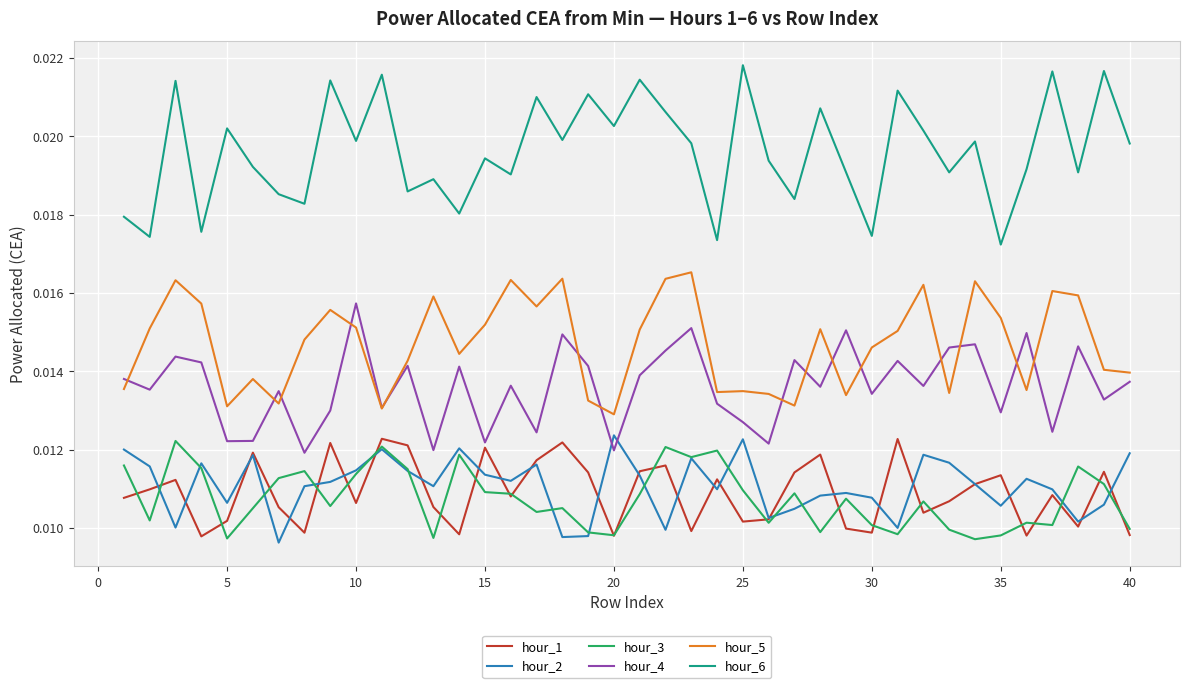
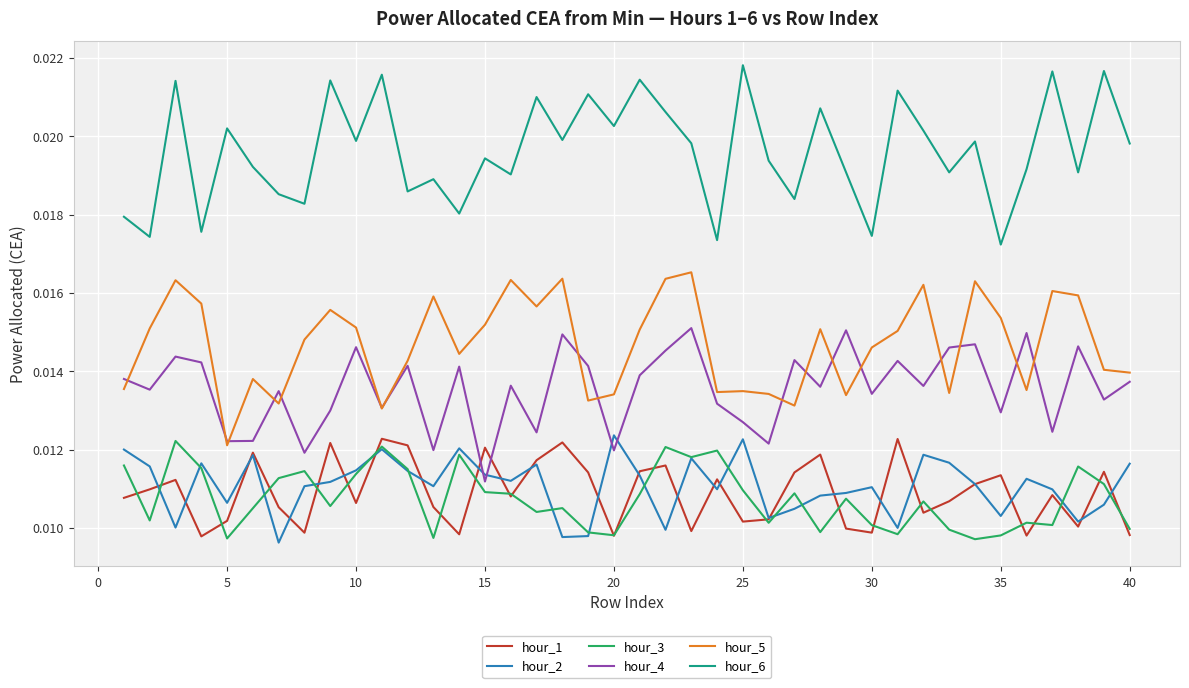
  {
    "hour_1": {
      "5": 0.0102,
      "10": 0.0106,
      "15": 0.0120,
      "25": 0.0102,
      "30": 0.0099,
      "35": 0.0113,
      "40": 0.0098
    },
    "hour_2": {
      "5": 0.0106,
      "10": 0.0115,
      "15": 0.0114,
      "20": 0.0124,
      "25": 0.0123,
-     "30": 0.0108,
-     "35": 0.0106,
-     "40": 0.0119
+     "30": 0.0110,
+     "35": 0.0103,
+     "40": 0.0116
    },
    "hour_4": {
      "5": 0.0122,
-     "10": 0.0157,
-     "15": 0.0122,
+     "10": 0.0146,
+     "15": 0.0112,
      "20": 0.0120,
      "25": 0.0127,
      "30": 0.0134,
      "35": 0.0130,
      "40": 0.0137
    },
    "hour_5": {
-     "5": 0.0131,
+     "5": 0.0121,
      "10": 0.0151,
      "15": 0.0152,
-     "20": 0.0129,
+     "20": 0.0134,
      "25": 0.0135,
      "30": 0.0146,
      "35": 0.0154,
      "40": 0.0140
    }
  }
